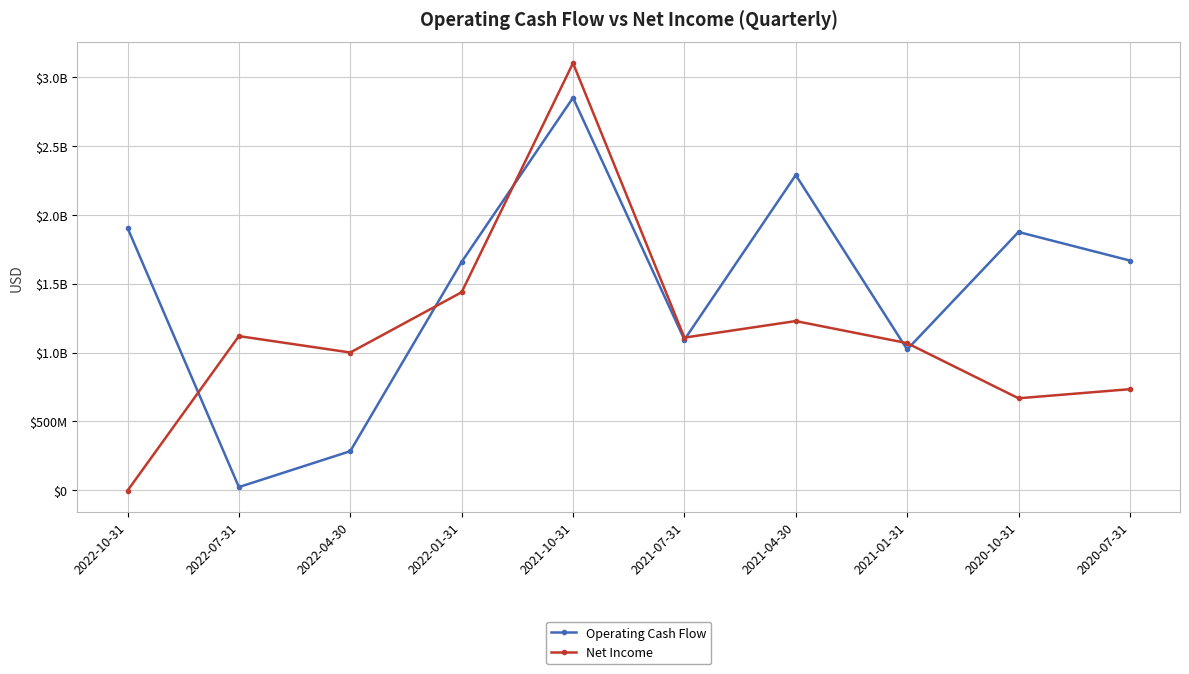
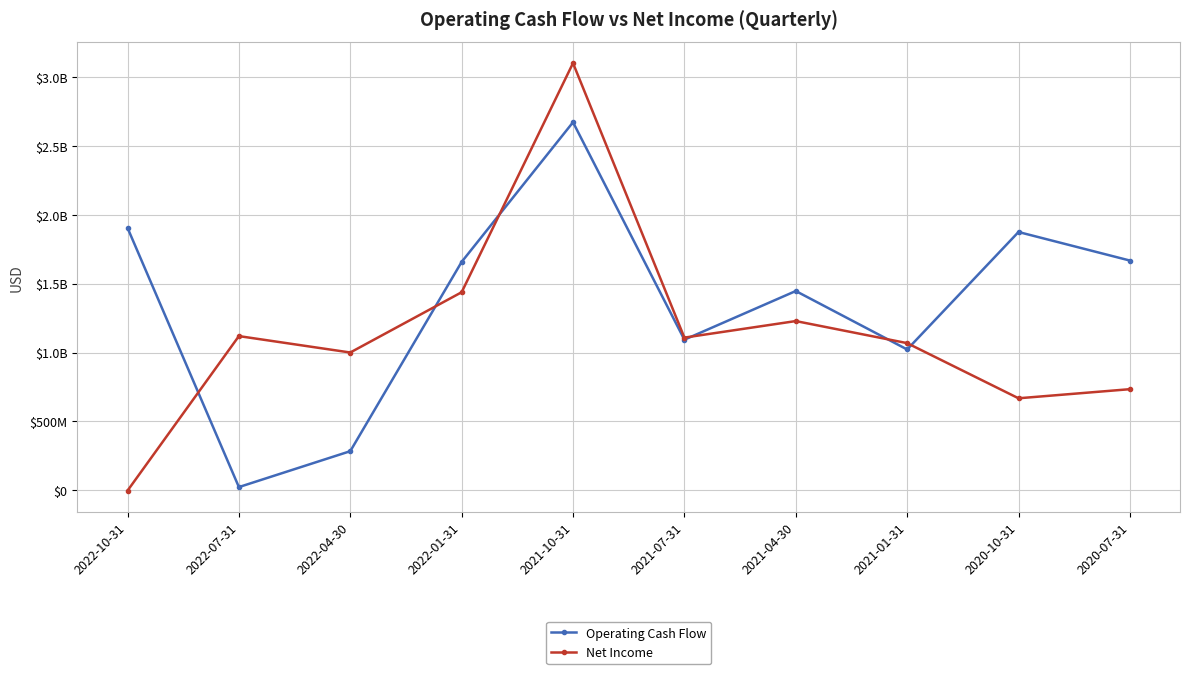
  {
    "Operating Cash Flow": {
      "2022-10-31": "$1900000000",
      "2022-07-31": "$20000000",
      "2022-04-30": "$280000000",
      "2022-01-31": "$1660000000",
-     "2021-10-31": "$2850000000",
-     "2021-04-30": "$2290000000",
+     "2021-10-31": "$2670000000",
+     "2021-04-30": "$1450000000",
      "2021-01-31": "$1020000000",
      "2020-10-31": "$1870000000",
      "2020-07-31": "$1670000000"
    },
    "Net Income": {
      "2022-10-31": "$0",
      "2022-07-31": "$1120000000",
      "2022-04-30": "$1000000000",
      "2022-01-31": "$1440000000",
      "2021-10-31": "$3100000000",
      "2021-04-30": "$1230000000",
      "2021-01-31": "$1070000000",
      "2020-10-31": "$670000000",
      "2020-07-31": "$730000000"
    }
  }
